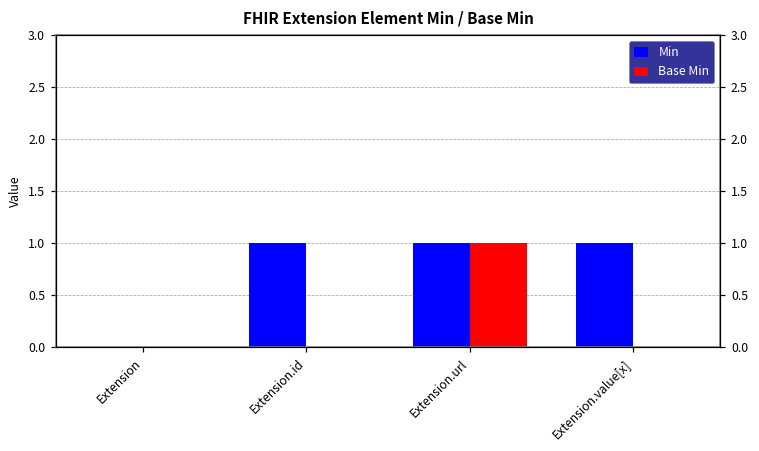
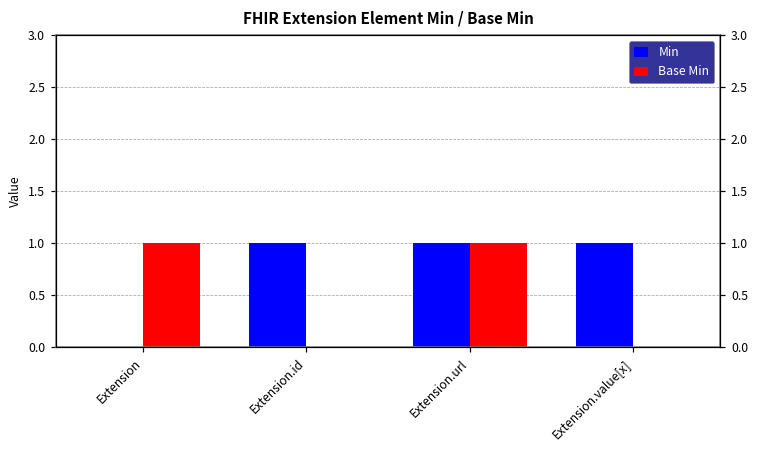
  {
    "Min": {
      "Extension": 0,
      "Extension.id": 1,
      "Extension.url": 1,
      "Extension.value[x]": 1
    },
    "Base Min": {
-     "Extension": 0,
+     "Extension": 1,
      "Extension.id": 0,
      "Extension.url": 1,
      "Extension.value[x]": 0
    }
  }
